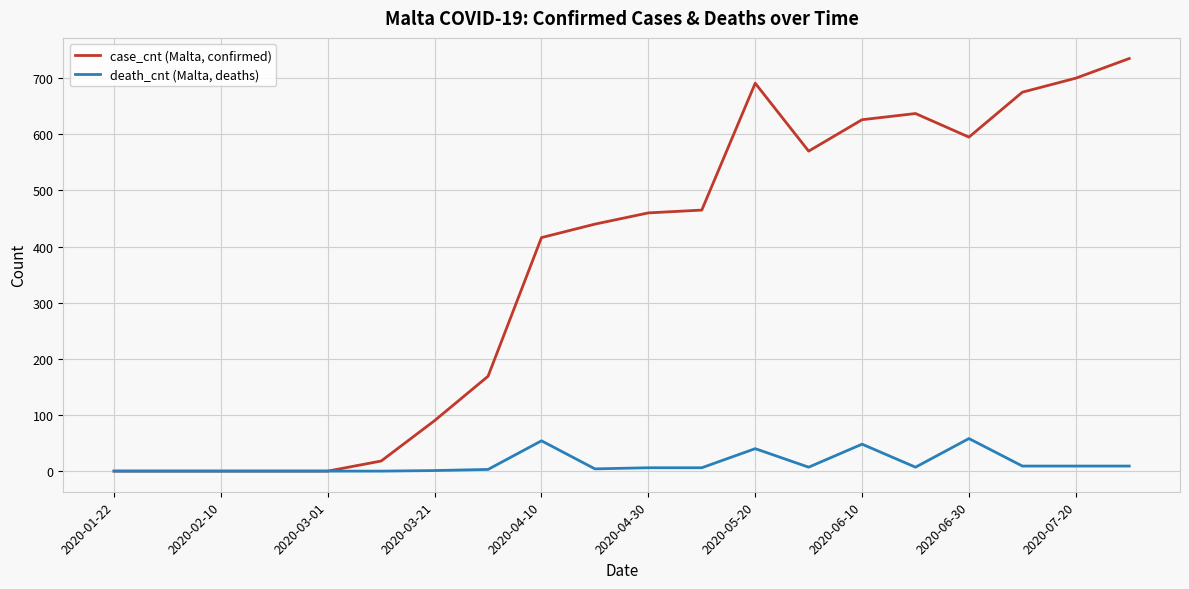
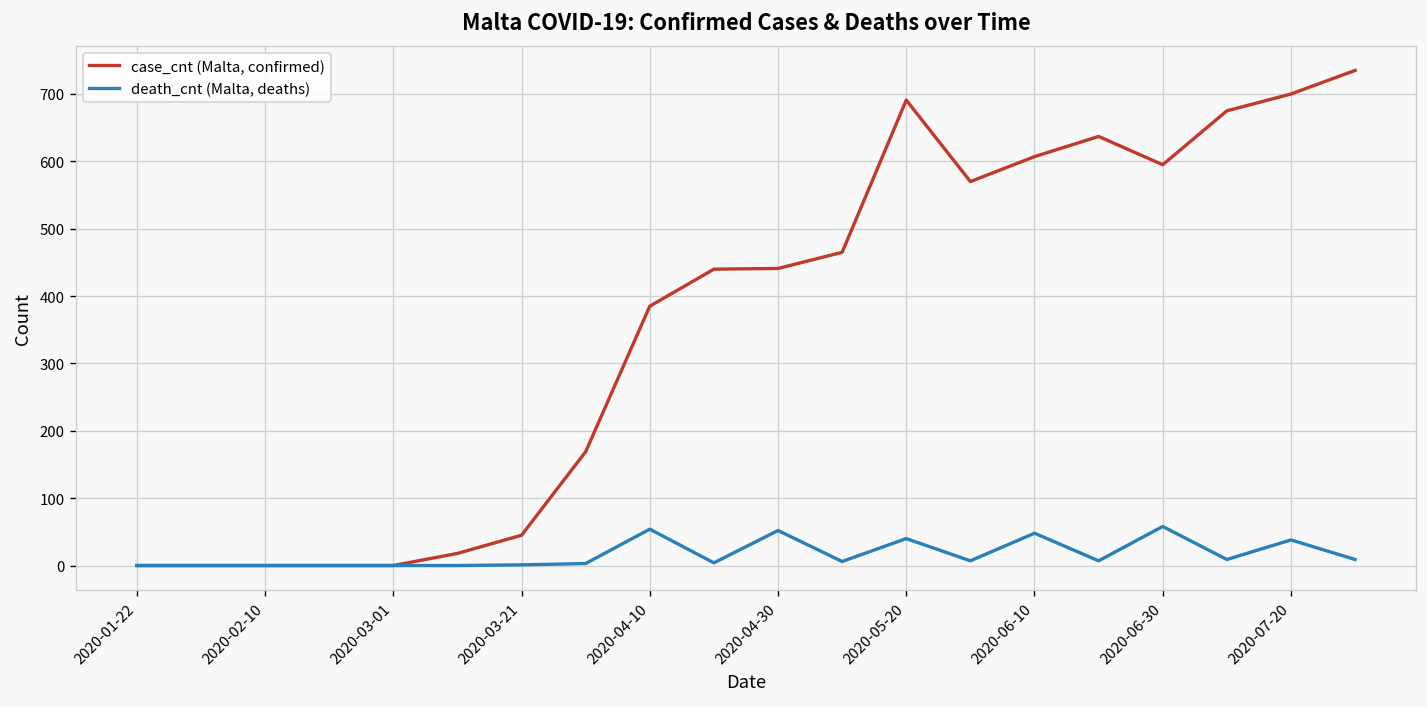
  {
    "case_cnt (Malta, confirmed)": {
-     "2020-03-21": 90,
-     "2020-04-10": 420,
-     "2020-04-30": 460,
+     "2020-03-21": 50,
+     "2020-04-10": 390,
+     "2020-04-30": 440,
      "2020-05-20": 690,
-     "2020-06-10": 630,
+     "2020-06-10": 610,
      "2020-06-30": 600,
      "2020-07-20": 700
    },
    "death_cnt (Malta, deaths)": {
      "2020-03-21": 0,
      "2020-04-10": 50,
-     "2020-04-30": 10,
+     "2020-04-30": 50,
      "2020-05-20": 40,
      "2020-06-10": 50,
      "2020-06-30": 60,
-     "2020-07-20": 10
+     "2020-07-20": 40
    }
  }
